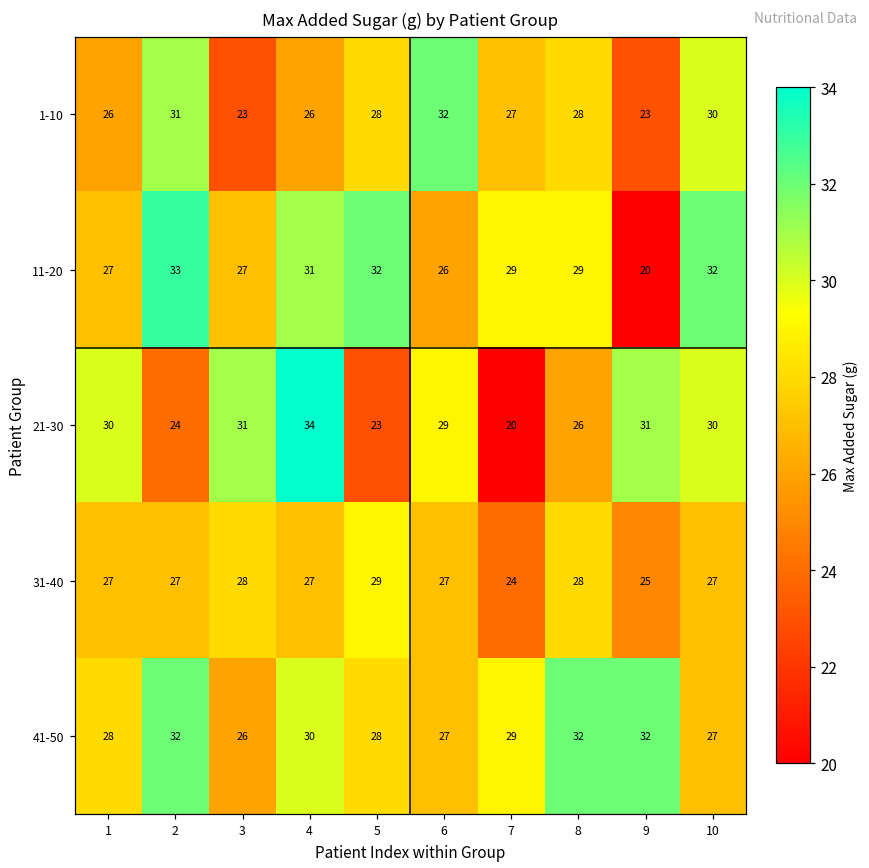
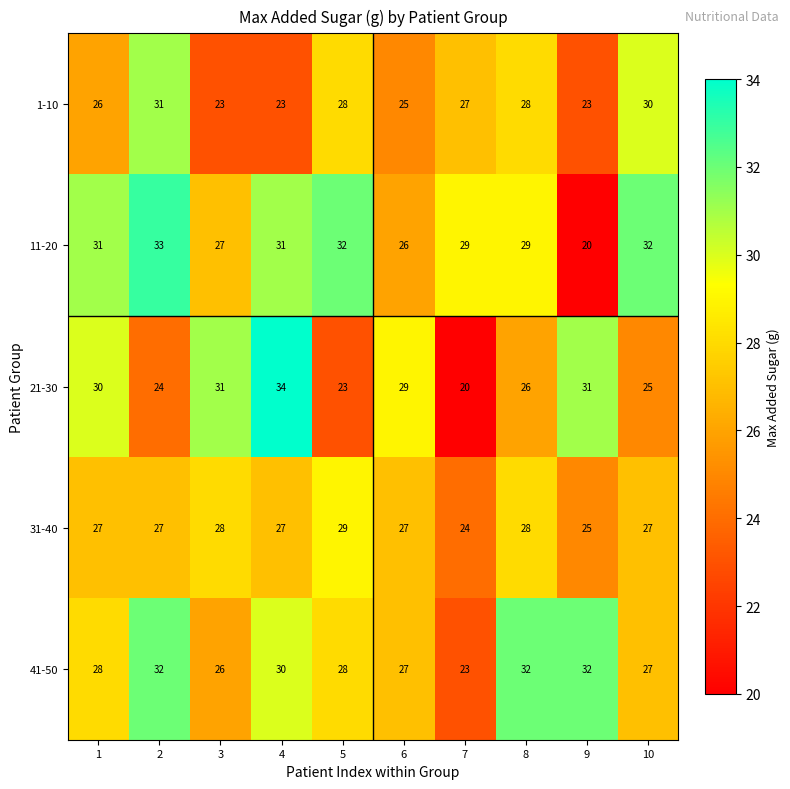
  {
    "1-10": {
      "1": 26,
      "2": 31,
      "3": 23,
-     "4": 26,
+     "4": 23,
      "5": 28,
-     "6": 32,
+     "6": 25,
      "7": 27,
      "8": 28,
      "9": 23,
      "10": 30
    },
    "11-20": {
-     "1": 27,
+     "1": 31,
      "2": 33,
      "3": 27,
      "4": 31,
      "5": 32,
      "6": 26,
      "7": 29,
      "8": 29,
      "9": 20,
      "10": 32
    },
    "21-30": {
      "1": 30,
      "2": 24,
      "3": 31,
      "4": 34,
      "5": 23,
      "6": 29,
      "7": 20,
      "8": 26,
      "9": 31,
-     "10": 30
+     "10": 25
    },
    "31-40": {
      "1": 27,
      "2": 27,
      "3": 28,
      "4": 27,
      "5": 29,
      "6": 27,
      "7": 24,
      "8": 28,
      "9": 25,
      "10": 27
    },
    "41-50": {
      "1": 28,
      "2": 32,
      "3": 26,
      "4": 30,
      "5": 28,
      "6": 27,
-     "7": 29,
+     "7": 23,
      "8": 32,
      "9": 32,
      "10": 27
    }
  }
